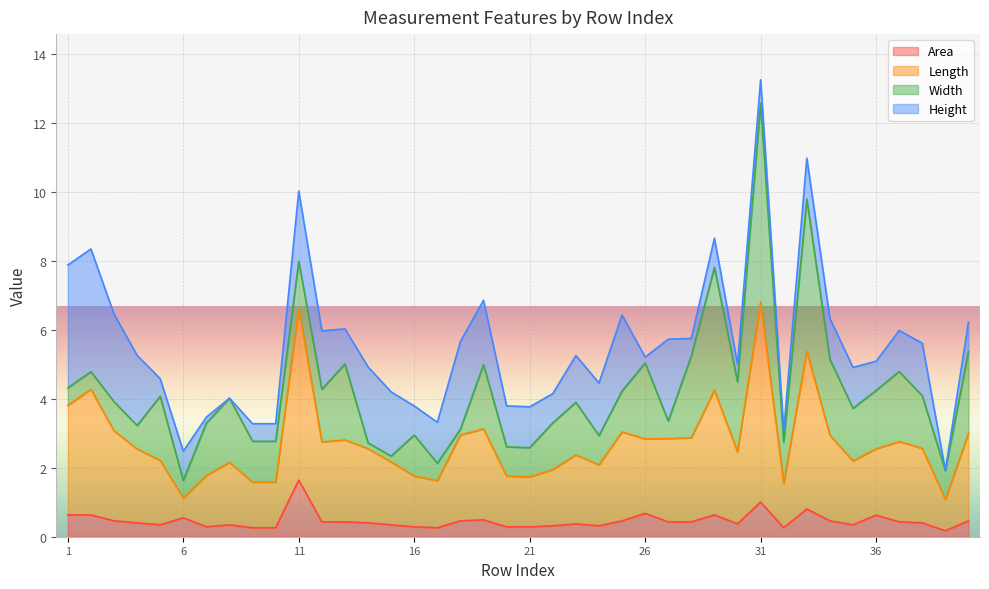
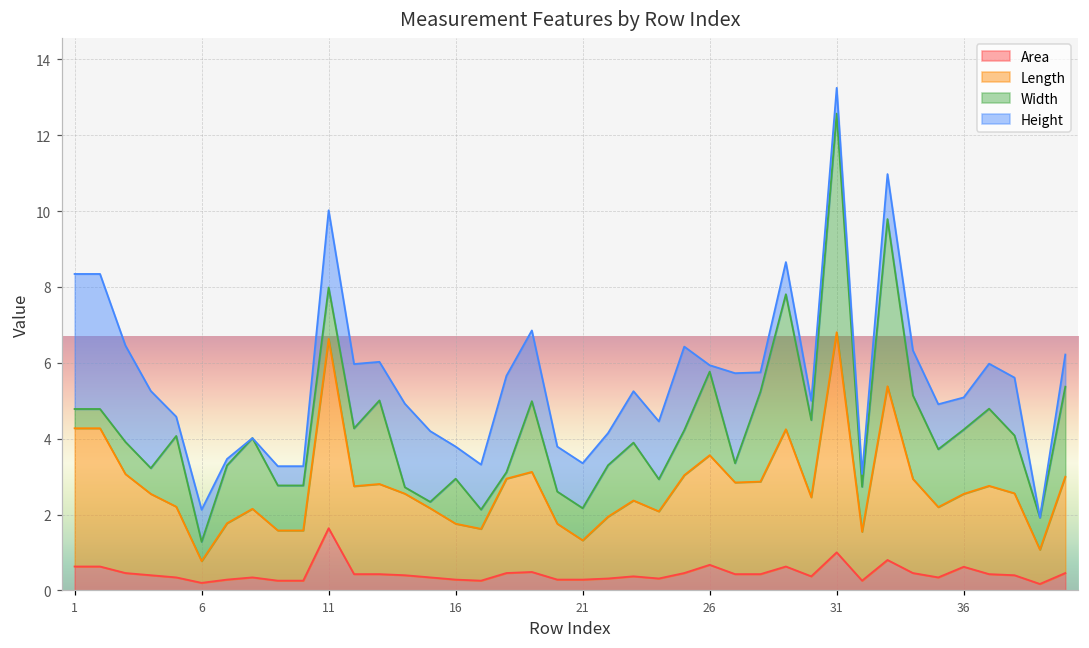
  {
    "Area": {
      "1": 0.6,
-     "6": 0.6,
+     "6": 0.2,
      "11": 1.6,
      "16": 0.3,
      "21": 0.3,
      "26": 0.7,
      "31": 1.0,
      "36": 0.6
    },
    "Length": {
-     "1": 3.2,
+     "1": 3.6,
      "6": 0.6,
      "11": 5.0,
      "16": 1.5,
-     "21": 1.4,
-     "26": 2.2,
+     "21": 1.0,
+     "26": 2.9,
      "31": 5.8,
      "36": 1.9
    },
    "Width": {
      "1": 0.5,
      "6": 0.5,
      "11": 1.4,
      "16": 1.2,
      "21": 0.8,
      "26": 2.2,
      "31": 5.8,
      "36": 1.7
    },
    "Height": {
      "1": 3.6,
      "6": 0.8,
      "11": 2.0,
      "16": 0.8,
      "21": 1.2,
      "26": 0.2,
      "31": 0.7,
      "36": 0.8
    }
  }
